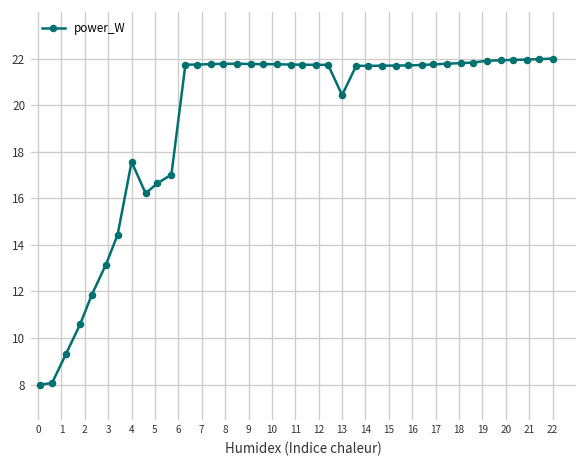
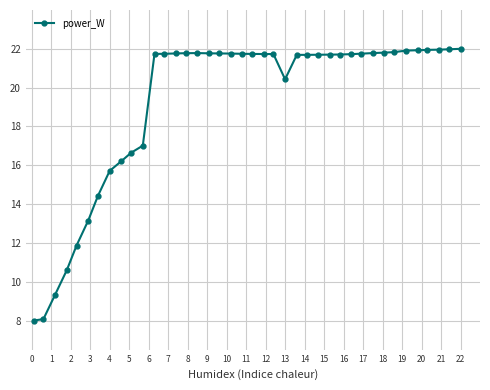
  {
-   "4": 17.6,
+   "4": 15.7,
    "13": 20.4,
    "22": 22.0
  }
